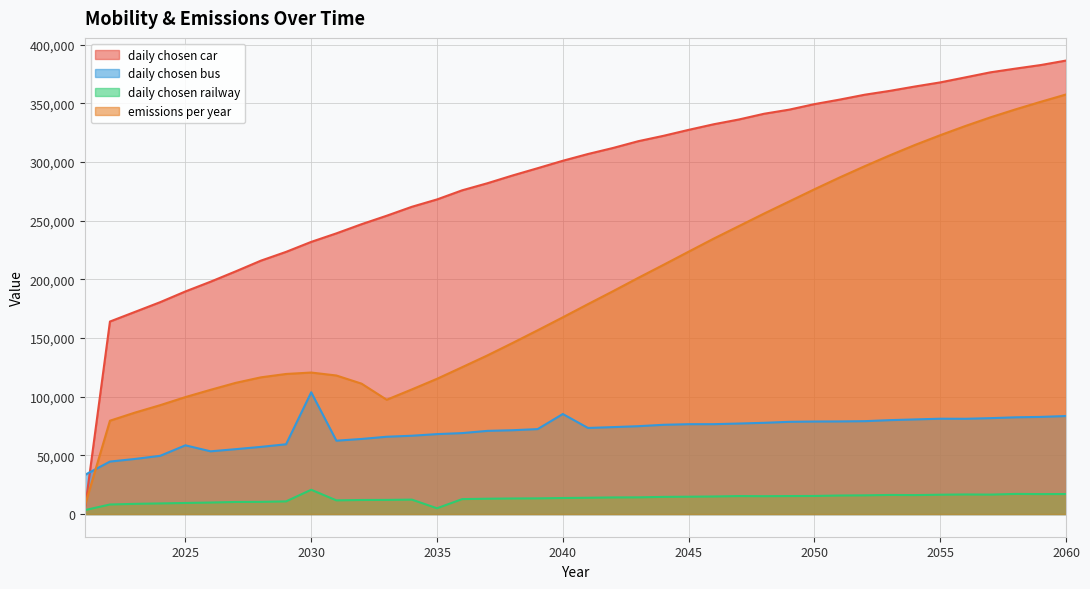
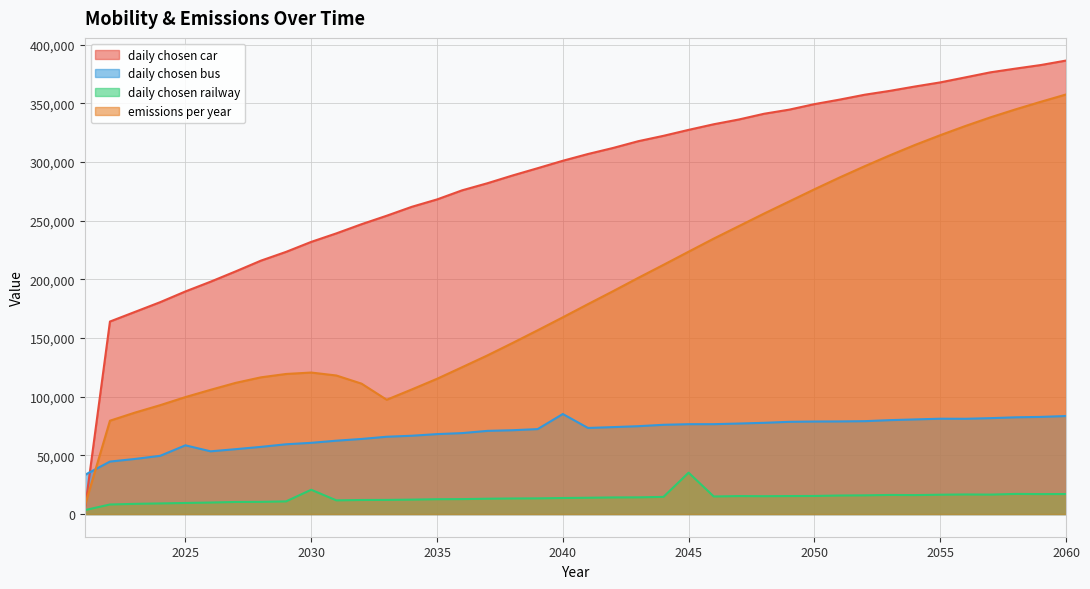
  {
    "daily chosen bus": {
      "2025": "59,000",
-     "2030": "104,000",
+     "2030": "61,000",
      "2035": "68,000",
      "2040": "85,000",
      "2045": "77,000",
      "2050": "79,000",
      "2055": "81,000",
      "2060": "84,000"
    },
    "daily chosen railway": {
      "2025": "9,000",
      "2030": "21,000",
-     "2035": "5,000",
+     "2035": "13,000",
      "2040": "14,000",
-     "2045": "15,000",
+     "2045": "35,000",
      "2050": "15,000",
      "2055": "16,000",
      "2060": "17,000"
    }
  }
